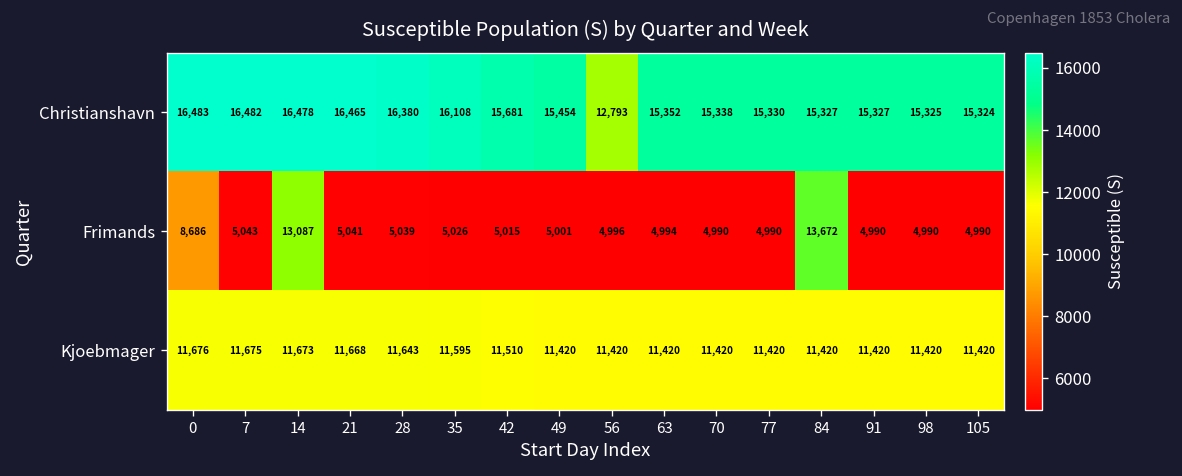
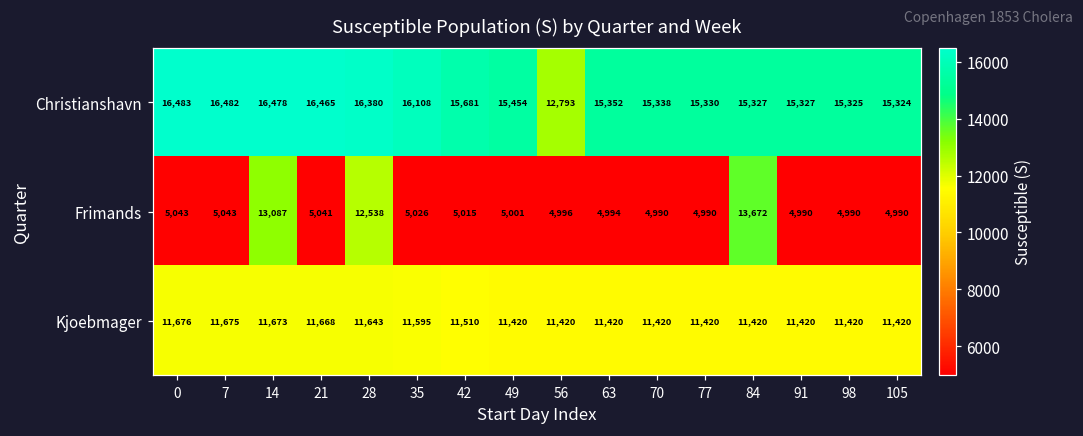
  {
    "Christianshavn": {
      "0": "16,483",
      "7": "16,482",
      "14": "16,478",
      "21": "16,465",
      "28": "16,380",
      "35": "16,108",
      "42": "15,681",
      "49": "15,454",
      "56": "12,793",
      "63": "15,352",
      "70": "15,338",
      "77": "15,330",
      "84": "15,327",
      "91": "15,327",
      "98": "15,325",
      "105": "15,324"
    },
    "Frimands": {
-     "0": "8,686",
+     "0": "5,043",
      "7": "5,043",
      "14": "13,087",
      "21": "5,041",
-     "28": "5,039",
+     "28": "12,538",
      "35": "5,026",
      "42": "5,015",
      "49": "5,001",
      "56": "4,996",
      "63": "4,994",
      "70": "4,990",
      "77": "4,990",
      "84": "13,672",
      "91": "4,990",
      "98": "4,990",
      "105": "4,990"
    },
    "Kjoebmager": {
      "0": "11,676",
      "7": "11,675",
      "14": "11,673",
      "21": "11,668",
      "28": "11,643",
      "35": "11,595",
      "42": "11,510",
      "49": "11,420",
      "56": "11,420",
      "63": "11,420",
      "70": "11,420",
      "77": "11,420",
      "84": "11,420",
      "91": "11,420",
      "98": "11,420",
      "105": "11,420"
    }
  }
